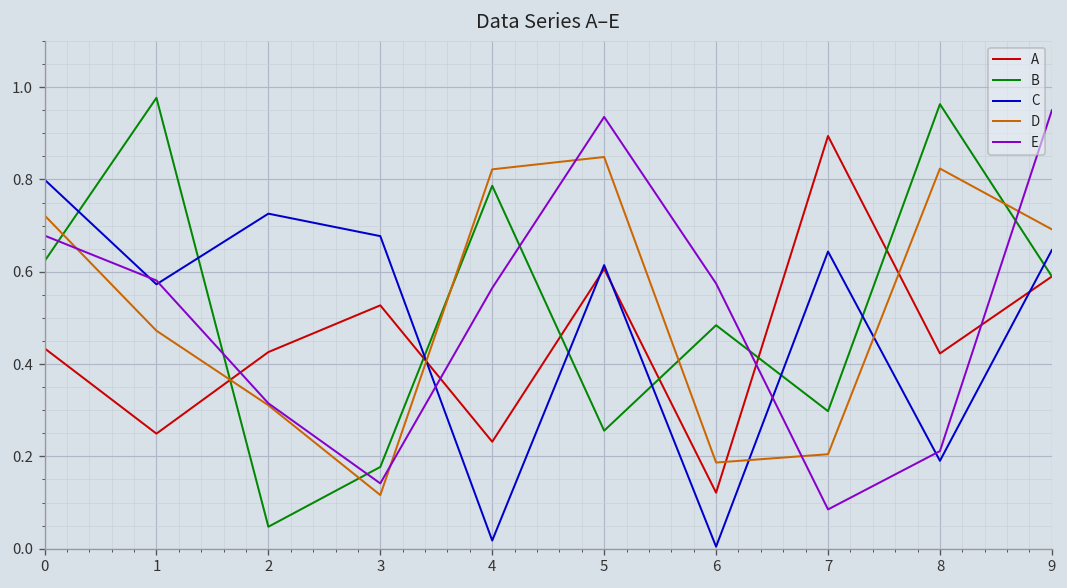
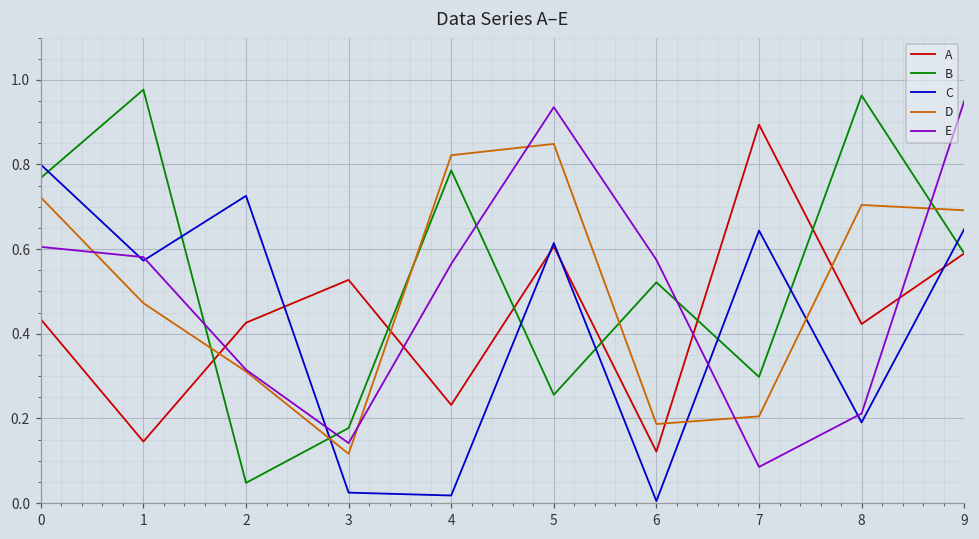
  {
    "A": {
      "0": 0.43,
-     "1": 0.25,
+     "1": 0.15,
      "2": 0.43,
      "3": 0.53,
      "4": 0.23,
      "5": 0.61,
      "6": 0.12,
      "7": 0.89,
      "8": 0.42
    },
    "B": {
-     "0": 0.62,
+     "0": 0.77,
      "1": 0.98,
      "2": 0.05,
      "3": 0.18,
      "4": 0.79,
      "5": 0.26,
-     "6": 0.48,
+     "6": 0.52,
      "7": 0.30,
      "8": 0.96
    },
    "C": {
      "0": 0.80,
      "1": 0.57,
      "2": 0.73,
-     "3": 0.68,
+     "3": 0.02,
      "4": 0.02,
      "5": 0.61,
      "6": 0.00,
      "7": 0.64,
      "8": 0.19,
      "9": 0.65
    },
    "D": {
      "0": 0.72,
      "1": 0.47,
      "3": 0.12,
      "4": 0.82,
      "5": 0.85,
      "6": 0.19,
      "7": 0.20,
-     "8": 0.82,
+     "8": 0.70,
      "9": 0.69
    },
    "E": {
-     "0": 0.68,
+     "0": 0.61,
      "1": 0.58,
      "3": 0.14,
      "4": 0.56,
      "5": 0.94,
      "6": 0.57,
      "7": 0.09,
      "8": 0.21,
      "9": 0.95
    }
  }
